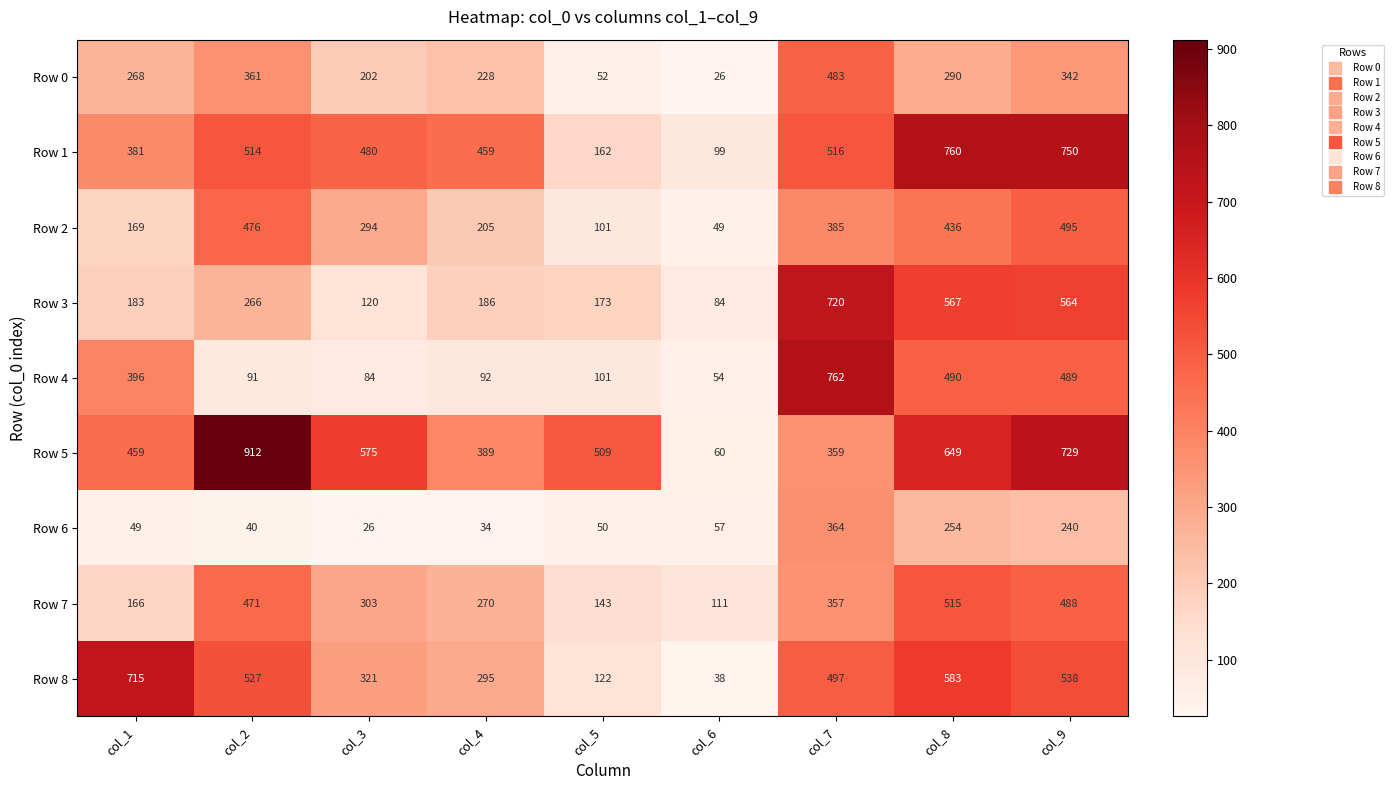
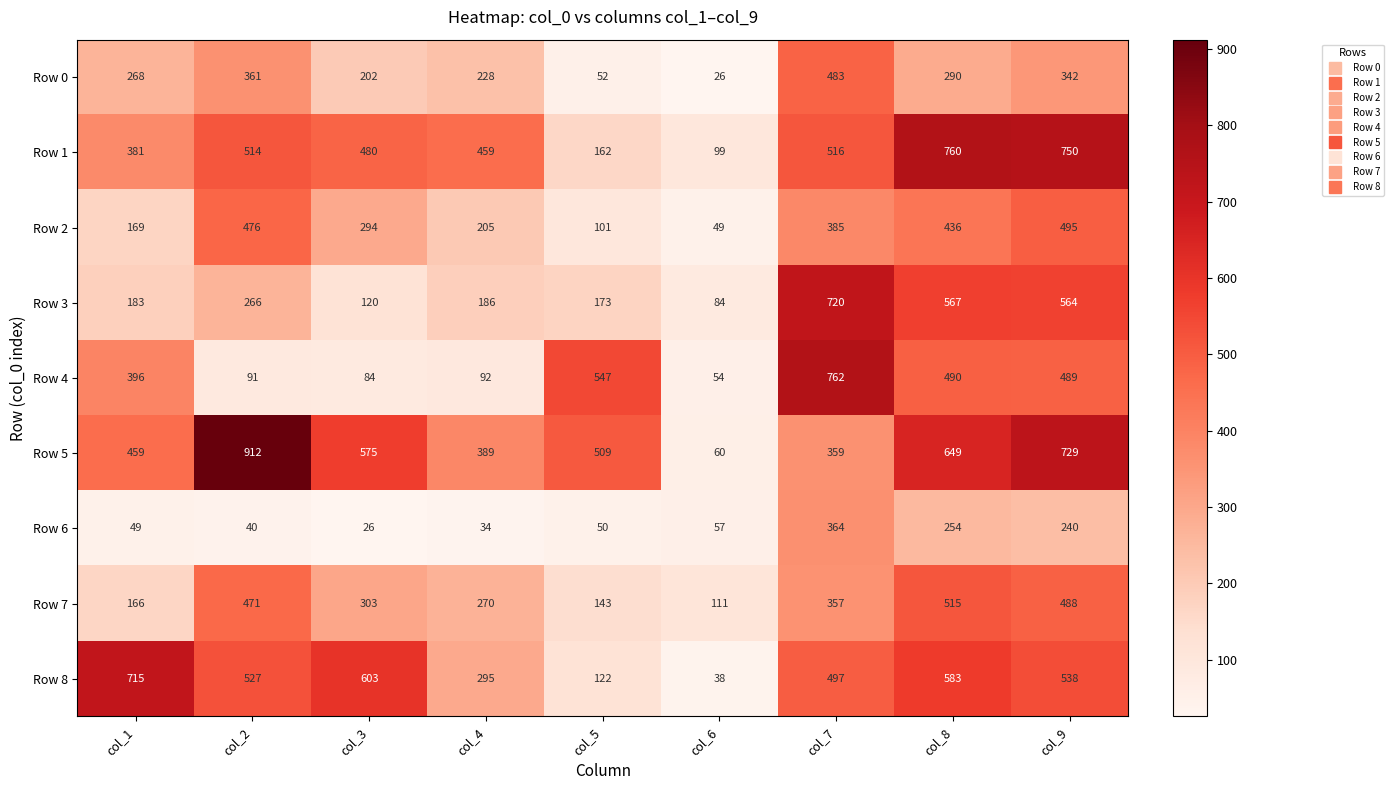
  {
    "Row 0": {
      "col_1": 268,
      "col_2": 361,
      "col_3": 202,
      "col_4": 228,
      "col_5": 52,
      "col_6": 26,
      "col_7": 483,
      "col_8": 290,
      "col_9": 342
    },
    "Row 1": {
      "col_1": 381,
      "col_2": 514,
      "col_3": 480,
      "col_4": 459,
      "col_5": 162,
      "col_6": 99,
      "col_7": 516,
      "col_8": 760,
      "col_9": 750
    },
    "Row 2": {
      "col_1": 169,
      "col_2": 476,
      "col_3": 294,
      "col_4": 205,
      "col_5": 101,
      "col_6": 49,
      "col_7": 385,
      "col_8": 436,
      "col_9": 495
    },
    "Row 3": {
      "col_1": 183,
      "col_2": 266,
      "col_3": 120,
      "col_4": 186,
      "col_5": 173,
      "col_6": 84,
      "col_7": 720,
      "col_8": 567,
      "col_9": 564
    },
    "Row 4": {
      "col_1": 396,
      "col_2": 91,
      "col_3": 84,
      "col_4": 92,
-     "col_5": 101,
+     "col_5": 547,
      "col_6": 54,
      "col_7": 762,
      "col_8": 490,
      "col_9": 489
    },
    "Row 5": {
      "col_1": 459,
      "col_2": 912,
      "col_3": 575,
      "col_4": 389,
      "col_5": 509,
      "col_6": 60,
      "col_7": 359,
      "col_8": 649,
      "col_9": 729
    },
    "Row 6": {
      "col_1": 49,
      "col_2": 40,
      "col_3": 26,
      "col_4": 34,
      "col_5": 50,
      "col_6": 57,
      "col_7": 364,
      "col_8": 254,
      "col_9": 240
    },
    "Row 7": {
      "col_1": 166,
      "col_2": 471,
      "col_3": 303,
      "col_4": 270,
      "col_5": 143,
      "col_6": 111,
      "col_7": 357,
      "col_8": 515,
      "col_9": 488
    },
    "Row 8": {
      "col_1": 715,
      "col_2": 527,
-     "col_3": 321,
+     "col_3": 603,
      "col_4": 295,
      "col_5": 122,
      "col_6": 38,
      "col_7": 497,
      "col_8": 583,
      "col_9": 538
    }
  }
